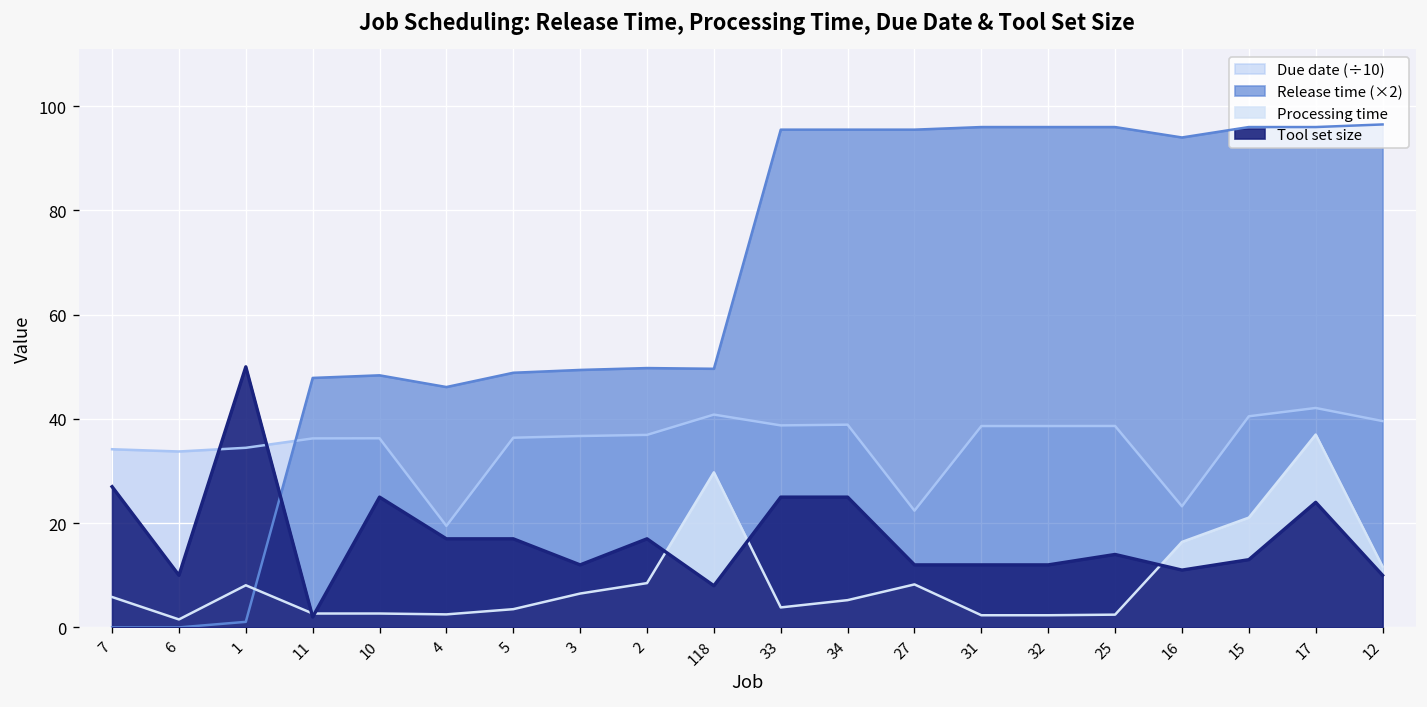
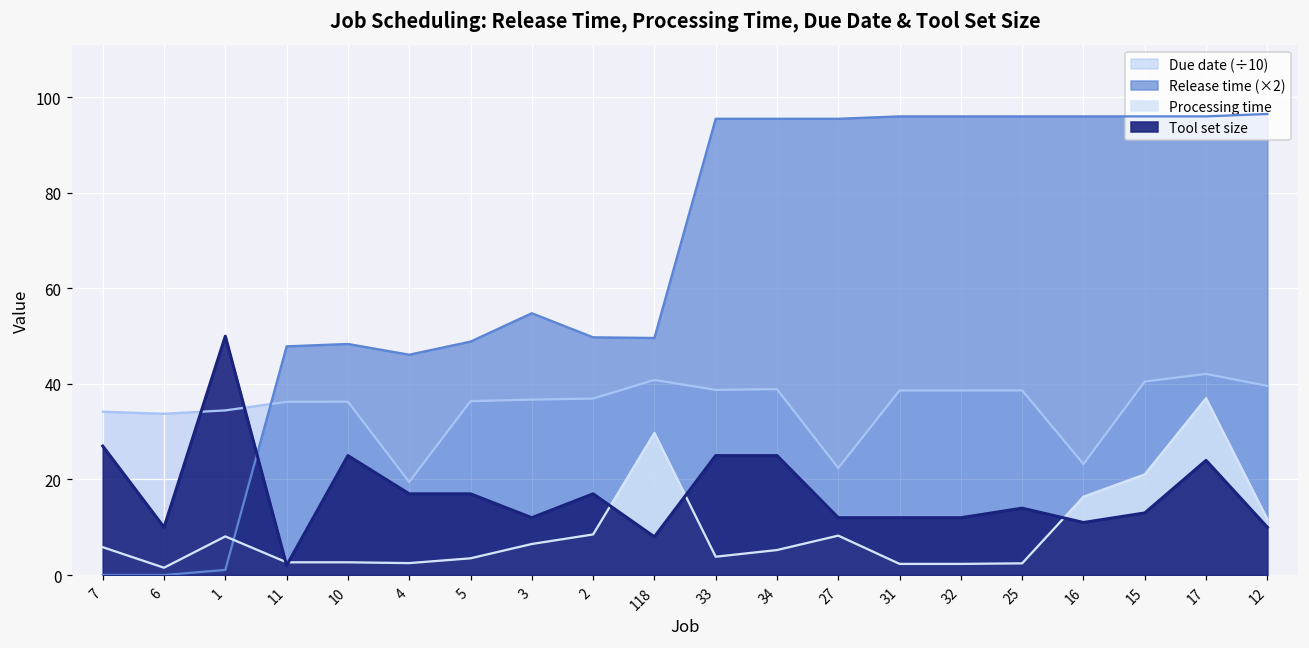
  {
    "Release time (×2)": {
      "7": 0,
      "6": 0,
      "1": 1,
      "11": 48,
      "10": 48,
      "4": 46,
      "5": 49,
-     "3": 49,
+     "3": 55,
      "2": 50,
      "118": 50,
      "33": 96,
      "34": 96,
      "27": 96,
      "31": 96,
      "32": 96,
      "25": 96,
-     "16": 94
+     "16": 96
    },
    "Tool set size": {
      "7": 27,
      "6": 10,
      "1": 50,
      "11": 2,
      "10": 25,
      "4": 17,
      "5": 17,
      "3": 12,
      "2": 17,
      "118": 8,
      "33": 25,
      "34": 25,
      "27": 12,
      "31": 12,
      "32": 12,
      "25": 14,
      "16": 11,
      "15": 13,
      "17": 24,
      "12": 10
    }
  }
